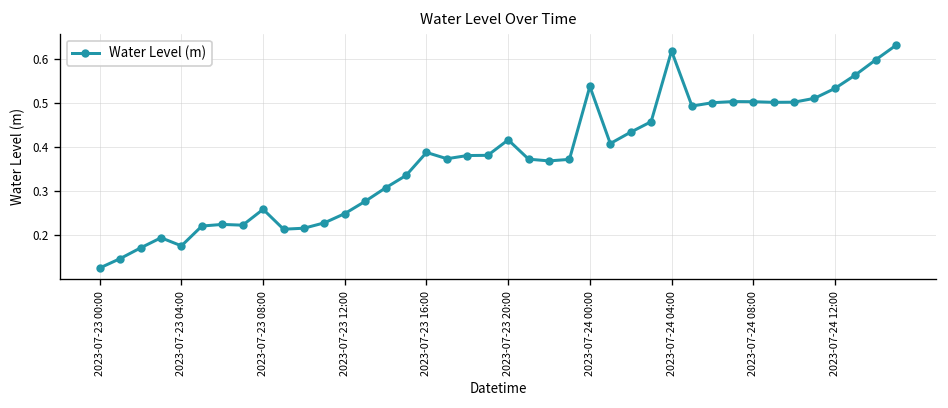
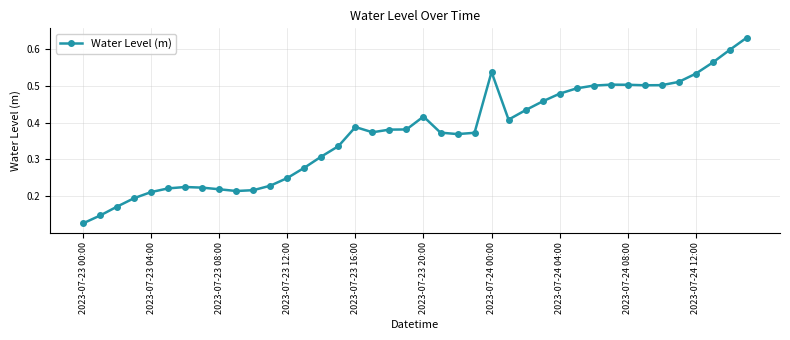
  {
    "2023-07-23 00:00": 0.13,
-   "2023-07-23 04:00": 0.18,
-   "2023-07-23 08:00": 0.26,
+   "2023-07-23 04:00": 0.21,
+   "2023-07-23 08:00": 0.22,
    "2023-07-23 12:00": 0.25,
    "2023-07-23 16:00": 0.39,
    "2023-07-23 20:00": 0.42,
    "2023-07-24 00:00": 0.54,
-   "2023-07-24 04:00": 0.62,
+   "2023-07-24 04:00": 0.48,
    "2023-07-24 08:00": 0.50,
    "2023-07-24 12:00": 0.53
  }
